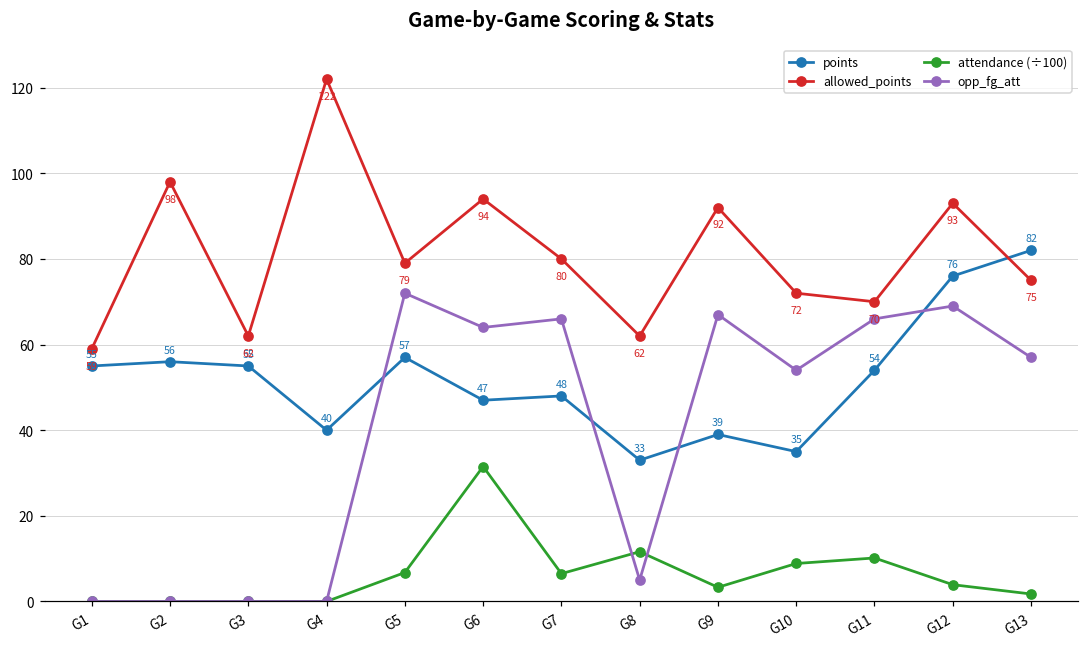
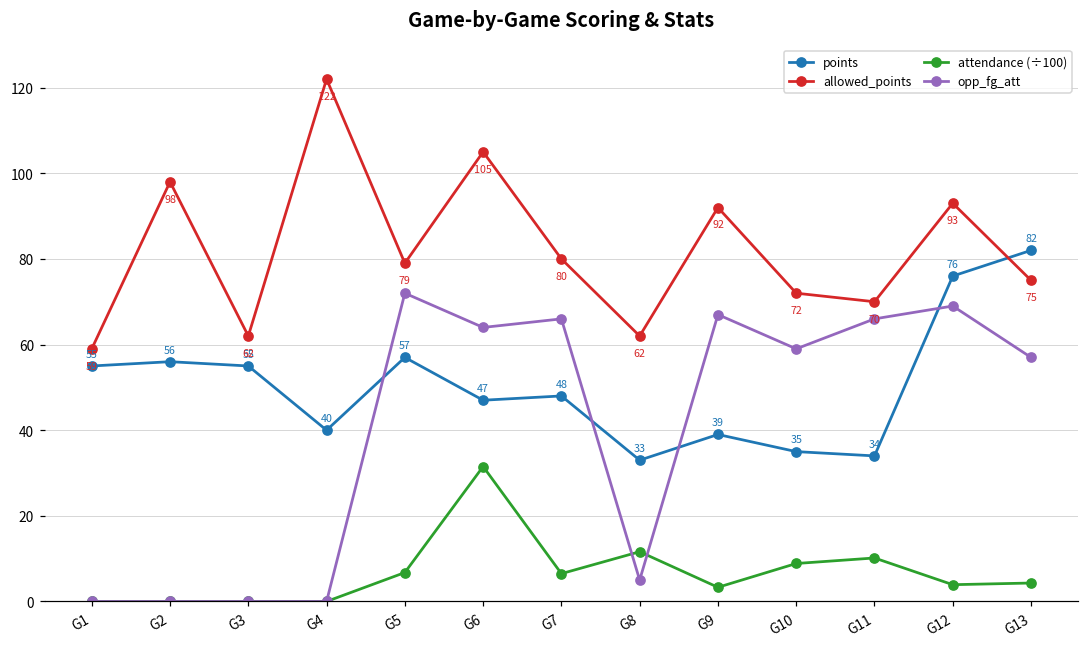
  {
    "points": {
      "G2": 56,
      "G4": 40,
      "G5": 57,
      "G6": 47,
      "G7": 48,
      "G8": 33,
      "G9": 39,
      "G10": 35,
-     "G11": 54,
+     "G11": 34,
      "G12": 76,
      "G13": 82
    },
    "allowed_points": {
      "G2": 98,
      "G4": 122,
      "G5": 79,
-     "G6": 94,
+     "G6": 105,
      "G7": 80,
      "G8": 62,
      "G9": 92,
      "G10": 72,
      "G12": 93,
      "G13": 75
    },
    "attendance (÷100)": {
      "G5": 7,
      "G6": 32,
      "G7": 7,
      "G8": 12,
      "G9": 3,
      "G10": 9,
      "G11": 10,
      "G12": 4,
-     "G13": 2
+     "G13": 4
    },
    "opp_fg_att": {
      "G6": 64,
      "G7": 66,
      "G8": 5,
      "G9": 67,
-     "G10": 54,
+     "G10": 59,
      "G12": 69,
      "G13": 57
    }
  }
